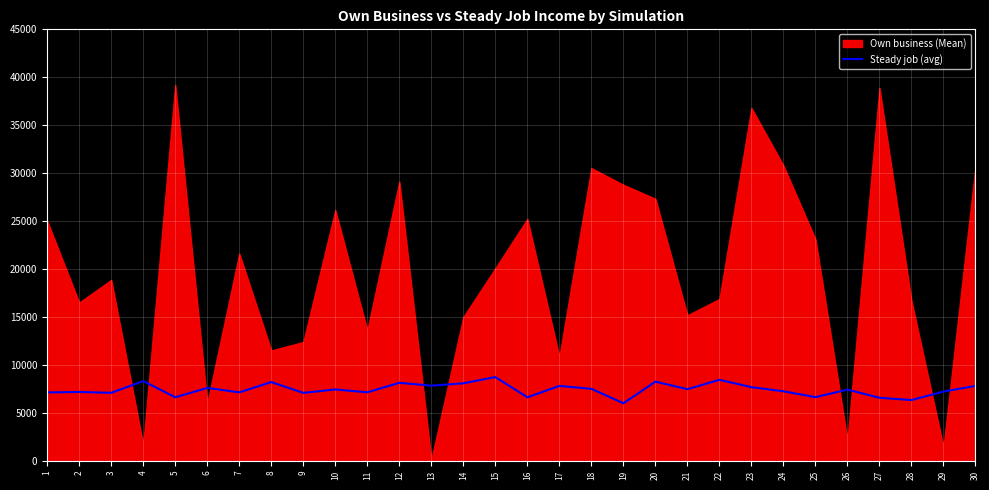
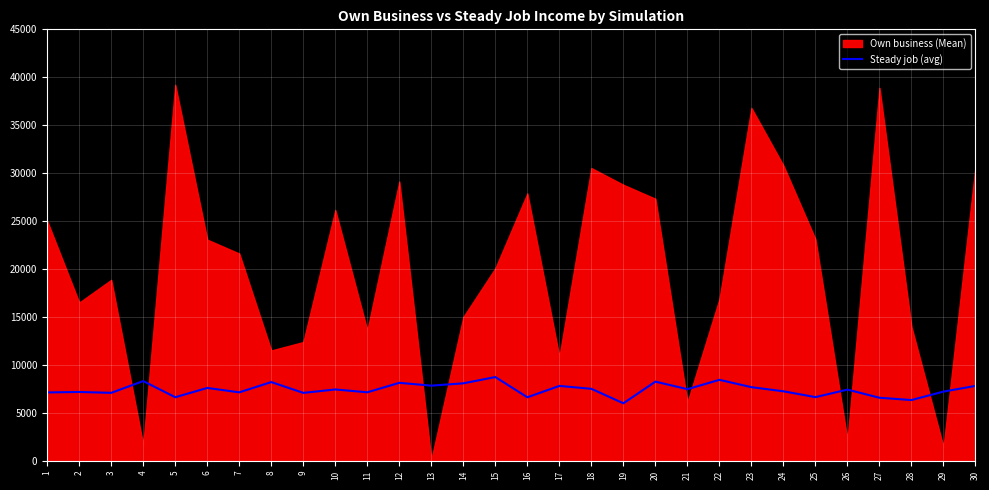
  {
    "Steady job (avg)": {
      "1": 7000,
      "2": 7000,
      "3": 7000,
      "4": 8000,
      "5": 7000,
      "6": 8000,
      "7": 7000,
      "8": 8000,
      "9": 7000,
      "10": 7000,
      "11": 7000,
      "12": 8000,
      "13": 8000,
      "14": 8000,
      "15": 9000,
      "16": 7000,
      "17": 8000,
      "18": 8000,
      "19": 6000,
      "20": 8000,
      "21": 7000,
      "22": 8000,
      "23": 8000,
      "24": 7000,
      "25": 7000,
      "26": 7000,
      "27": 7000,
      "28": 6000,
      "29": 7000,
      "30": 8000
    },
    "Own business (Mean)": {
      "1": 25000,
      "2": 17000,
      "3": 19000,
      "4": 2000,
      "5": 39000,
-     "6": 6000,
+     "6": 23000,
      "7": 22000,
      "8": 12000,
      "9": 12000,
      "10": 26000,
      "11": 14000,
      "12": 29000,
      "14": 15000,
      "15": 20000,
-     "16": 25000,
+     "16": 28000,
      "17": 11000,
      "18": 31000,
      "19": 29000,
      "20": 27000,
-     "21": 15000,
+     "21": 6000,
      "22": 17000,
      "23": 37000,
      "24": 31000,
      "25": 23000,
      "26": 2000,
      "27": 39000,
-     "28": 17000,
+     "28": 14000,
      "29": 1000,
      "30": 31000
    }
  }
